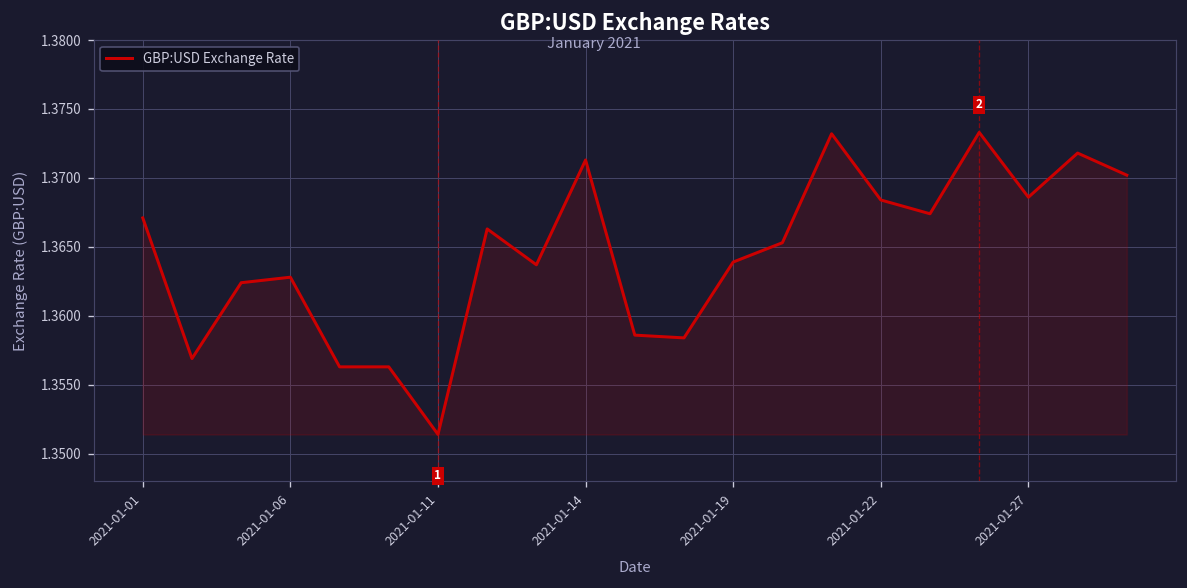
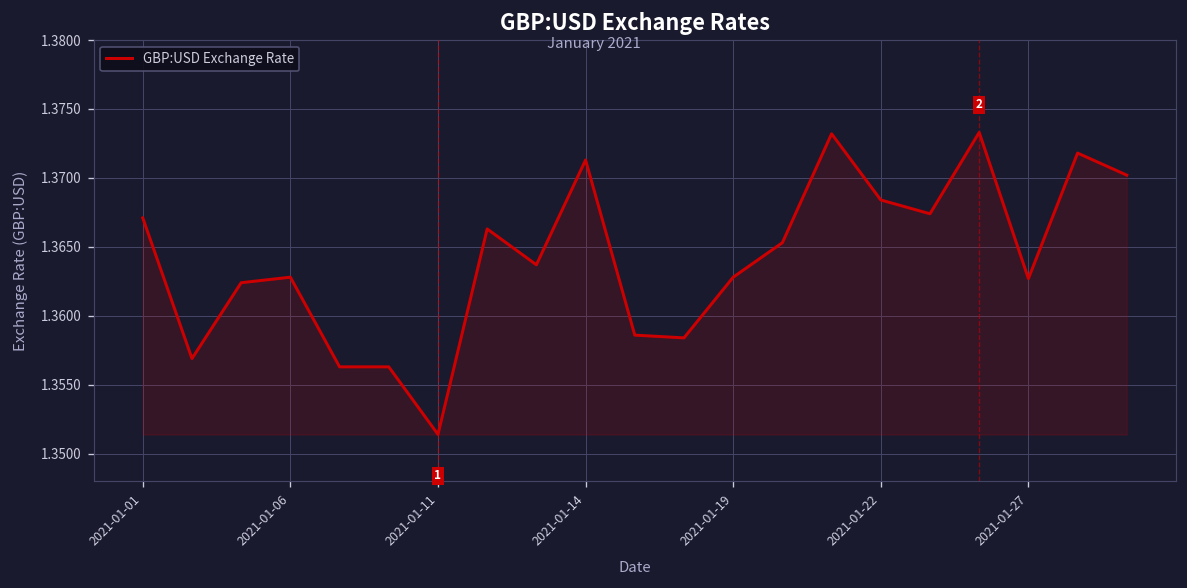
  {
    "2021-01-01": 1.3671,
    "2021-01-06": 1.3628,
    "2021-01-14": 1.3713,
-   "2021-01-19": 1.3639,
+   "2021-01-19": 1.3628,
    "2021-01-22": 1.3684,
-   "2021-01-27": 1.3686
+   "2021-01-27": 1.3627
  }
